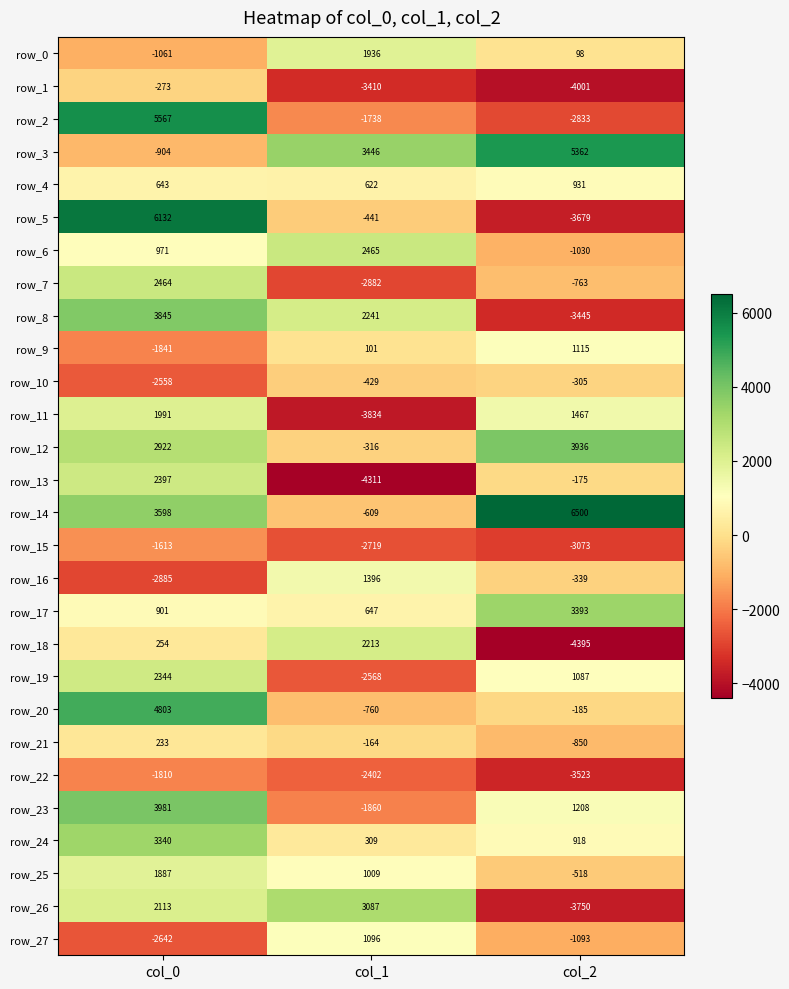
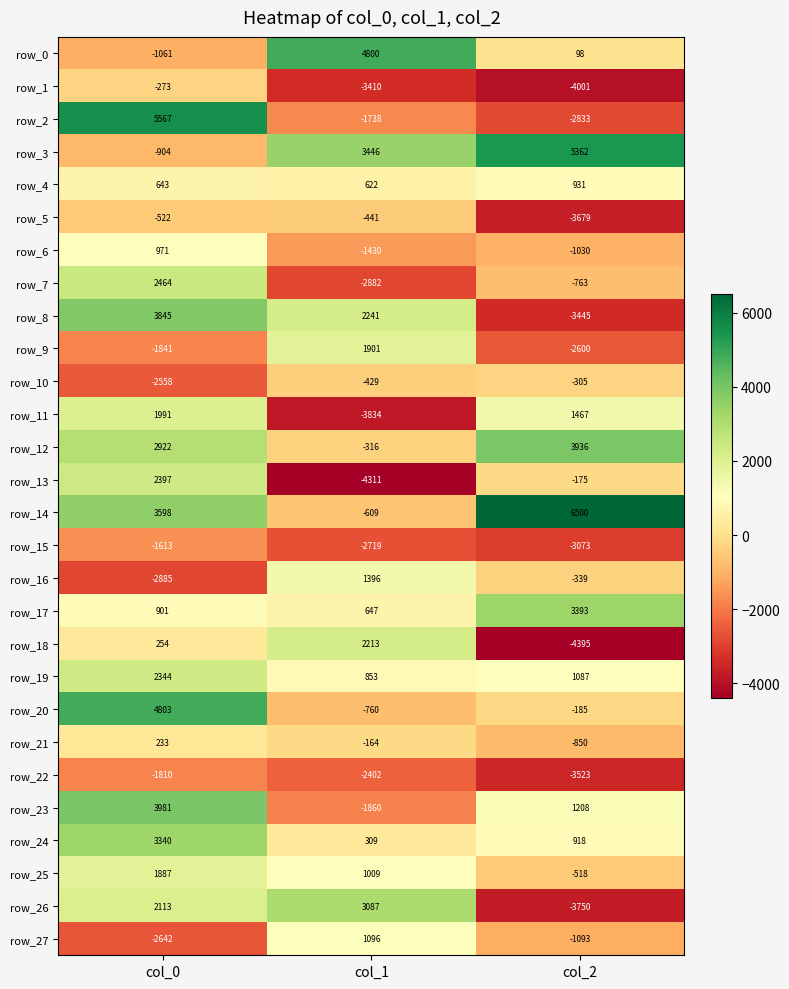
  {
    "row_0": {
      "col_0": -1061,
-     "col_1": 1936,
+     "col_1": 4800,
      "col_2": 98
    },
    "row_1": {
      "col_0": -273,
      "col_1": -3410,
      "col_2": -4001
    },
    "row_2": {
      "col_0": 5567,
      "col_1": -1738,
      "col_2": -2833
    },
    "row_3": {
      "col_0": -904,
      "col_1": 3446,
      "col_2": 5362
    },
    "row_4": {
      "col_0": 643,
      "col_1": 622,
      "col_2": 931
    },
    "row_5": {
-     "col_0": 6132,
+     "col_0": -522,
      "col_1": -441,
      "col_2": -3679
    },
    "row_6": {
      "col_0": 971,
-     "col_1": 2465,
+     "col_1": -1430,
      "col_2": -1030
    },
    "row_7": {
      "col_0": 2464,
      "col_1": -2882,
      "col_2": -763
    },
    "row_8": {
      "col_0": 3845,
      "col_1": 2241,
      "col_2": -3445
    },
    "row_9": {
      "col_0": -1841,
-     "col_1": 101,
-     "col_2": 1115
+     "col_1": 1901,
+     "col_2": -2600
    },
    "row_10": {
      "col_0": -2558,
      "col_1": -429,
      "col_2": -305
    },
    "row_11": {
      "col_0": 1991,
      "col_1": -3834,
      "col_2": 1467
    },
    "row_12": {
      "col_0": 2922,
      "col_1": -316,
      "col_2": 3936
    },
    "row_13": {
      "col_0": 2397,
      "col_1": -4311,
      "col_2": -175
    },
    "row_14": {
      "col_0": 3598,
      "col_1": -609,
      "col_2": 6500
    },
    "row_15": {
      "col_0": -1613,
      "col_1": -2719,
      "col_2": -3073
    },
    "row_16": {
      "col_0": -2885,
      "col_1": 1396,
      "col_2": -339
    },
    "row_17": {
      "col_0": 901,
      "col_1": 647,
      "col_2": 3393
    },
    "row_18": {
      "col_0": 254,
      "col_1": 2213,
      "col_2": -4395
    },
    "row_19": {
      "col_0": 2344,
-     "col_1": -2568,
+     "col_1": 853,
      "col_2": 1087
    },
    "row_20": {
      "col_0": 4803,
      "col_1": -760,
      "col_2": -185
    },
    "row_21": {
      "col_0": 233,
      "col_1": -164,
      "col_2": -850
    },
    "row_22": {
      "col_0": -1810,
      "col_1": -2402,
      "col_2": -3523
    },
    "row_23": {
      "col_0": 3981,
      "col_1": -1860,
      "col_2": 1208
    },
    "row_24": {
      "col_0": 3340,
      "col_1": 309,
      "col_2": 918
    },
    "row_25": {
      "col_0": 1887,
      "col_1": 1009,
      "col_2": -518
    },
    "row_26": {
      "col_0": 2113,
      "col_1": 3087,
      "col_2": -3750
    },
    "row_27": {
      "col_0": -2642,
      "col_1": 1096,
      "col_2": -1093
    }
  }
